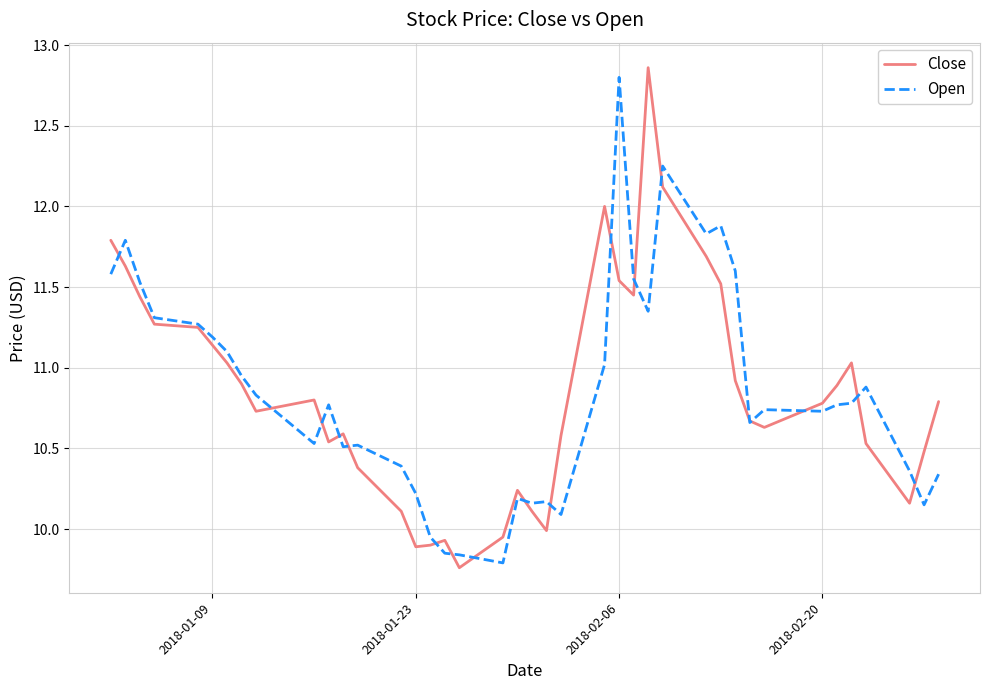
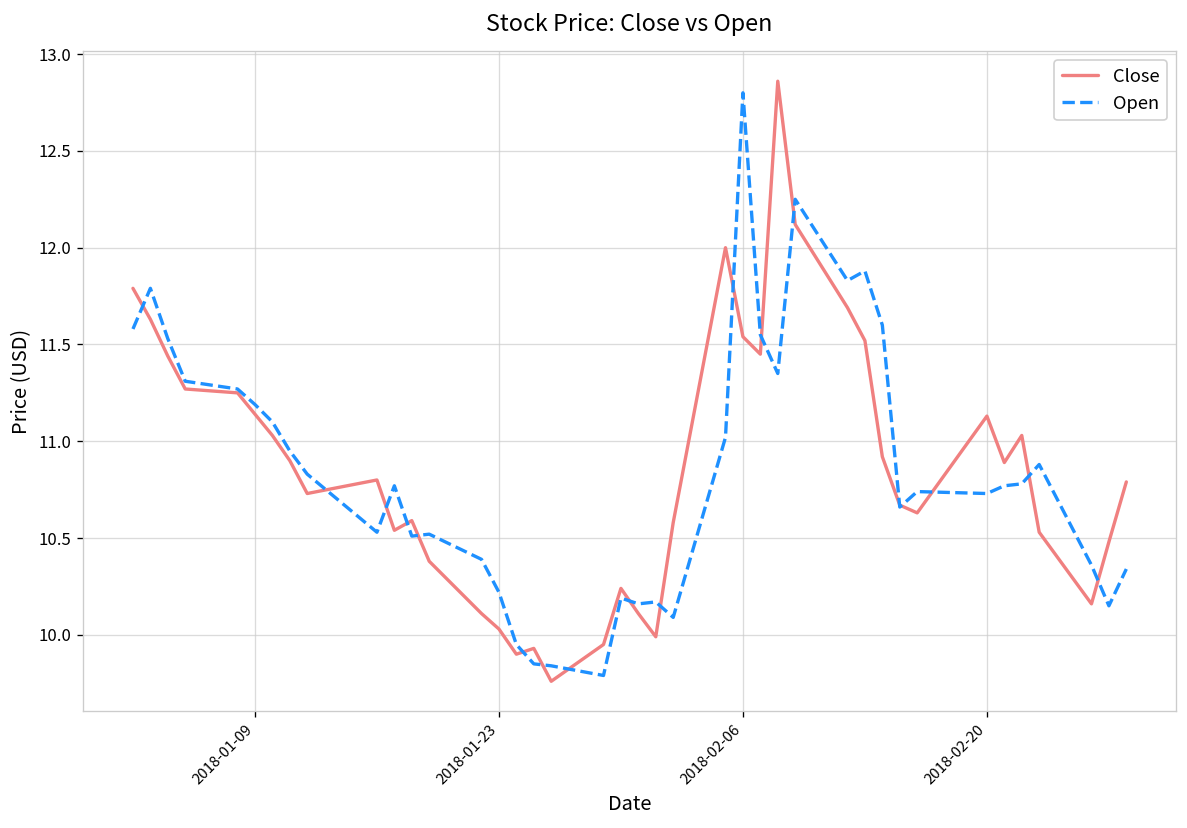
  {
    "Close": {
      "2018-01-09": 11.14,
-     "2018-01-23": 9.89,
+     "2018-01-23": 10.03,
      "2018-02-06": 11.54,
-     "2018-02-20": 10.78
+     "2018-02-20": 11.13
    },
    "Open": {
      "2018-01-09": 11.19,
      "2018-01-23": 10.22,
      "2018-02-06": 12.80,
      "2018-02-20": 10.73
    }
  }
